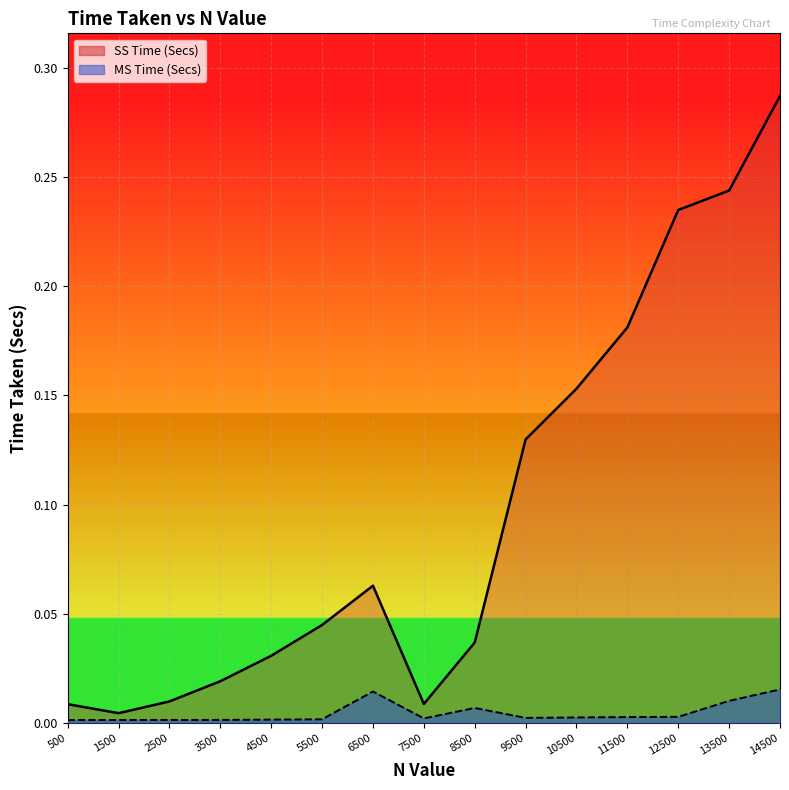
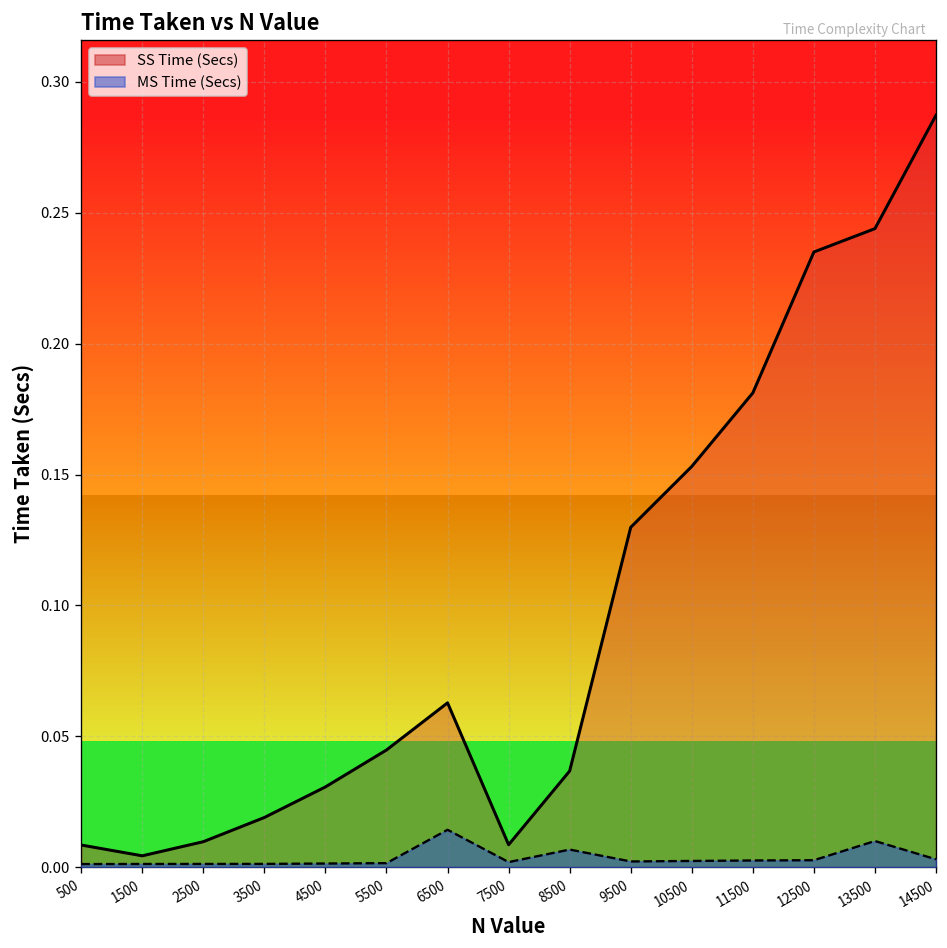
  {
    "SS Time (Secs)": {
      "500": 0.008,
      "1500": 0.004,
      "2500": 0.010,
      "3500": 0.019,
      "4500": 0.031,
      "5500": 0.045,
      "6500": 0.063,
      "7500": 0.009,
      "8500": 0.037,
      "9500": 0.130,
      "10500": 0.153,
      "11500": 0.181,
      "12500": 0.235,
      "13500": 0.244,
      "14500": 0.287
    },
    "MS Time (Secs)": {
      "500": 0.001,
      "1500": 0.001,
      "2500": 0.001,
      "3500": 0.001,
      "4500": 0.001,
      "5500": 0.002,
      "6500": 0.014,
      "7500": 0.002,
      "8500": 0.007,
      "9500": 0.002,
      "10500": 0.002,
      "11500": 0.003,
      "12500": 0.003,
      "13500": 0.010,
-     "14500": 0.015
+     "14500": 0.003
    }
  }
